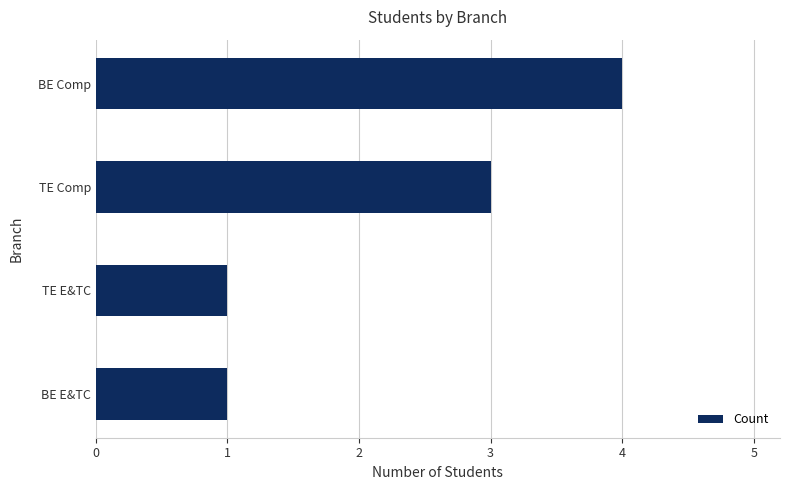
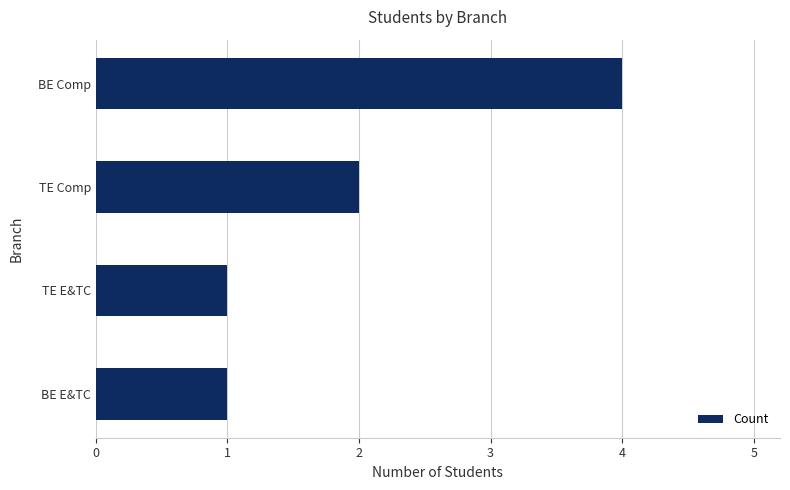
  {
    "BE Comp": 4,
-   "TE Comp": 3,
+   "TE Comp": 2,
    "TE E&TC": 1,
    "BE E&TC": 1
  }
